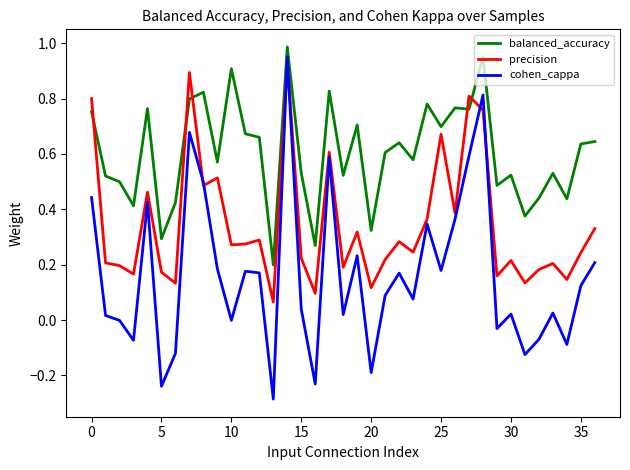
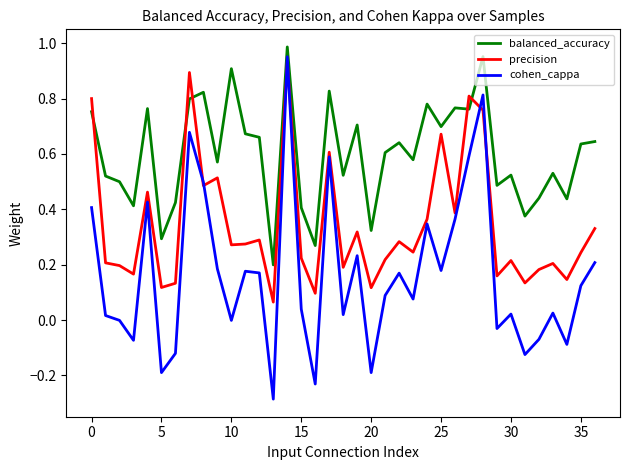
  {
    "balanced_accuracy": {
      "0": 0.75,
      "5": 0.29,
      "10": 0.91,
-     "15": 0.53,
+     "15": 0.41,
      "20": 0.32,
      "25": 0.70,
      "30": 0.52,
      "35": 0.64
    },
    "precision": {
      "0": 0.80,
-     "5": 0.17,
+     "5": 0.12,
      "10": 0.27,
      "15": 0.22,
      "20": 0.12,
      "25": 0.67,
      "30": 0.21,
      "35": 0.24
    },
    "cohen_cappa": {
-     "0": 0.44,
-     "5": -0.24,
+     "0": 0.41,
+     "5": -0.19,
      "10": 0.00,
      "15": 0.04,
      "20": -0.19,
      "25": 0.18,
      "30": 0.02,
      "35": 0.12
    }
  }
